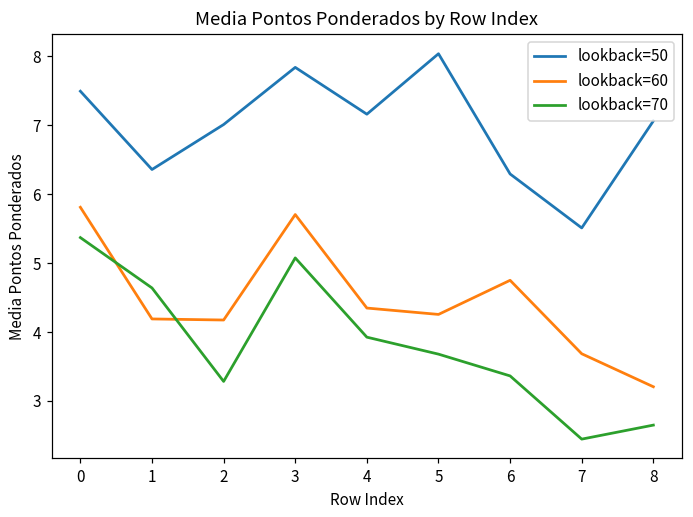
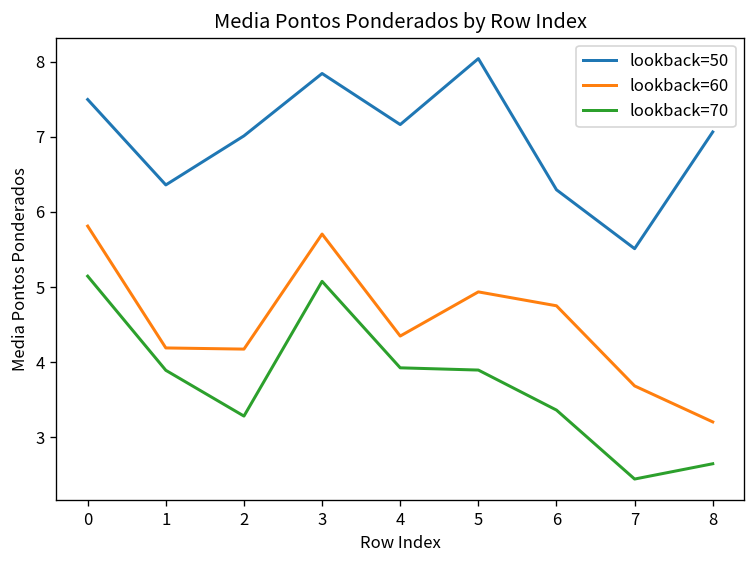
  {
    "lookback=50": {
      "0": 7.5,
      "1": 6.4,
      "2": 7.0,
      "3": 7.8,
      "4": 7.2,
      "5": 8.0,
      "6": 6.3,
      "7": 5.5,
      "8": 7.1
    },
    "lookback=60": {
      "0": 5.8,
      "1": 4.2,
      "2": 4.2,
      "3": 5.7,
      "4": 4.3,
-     "5": 4.3,
+     "5": 4.9,
      "6": 4.8,
      "7": 3.7,
      "8": 3.2
    },
    "lookback=70": {
-     "0": 5.4,
-     "1": 4.6,
+     "0": 5.1,
+     "1": 3.9,
      "2": 3.3,
      "3": 5.1,
      "4": 3.9,
-     "5": 3.7,
+     "5": 3.9,
      "6": 3.4,
      "7": 2.4,
      "8": 2.6
    }
  }
